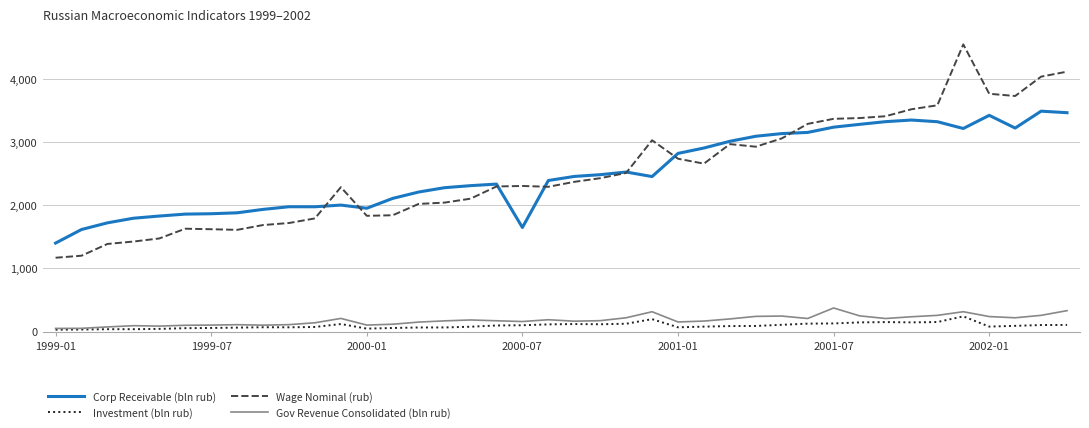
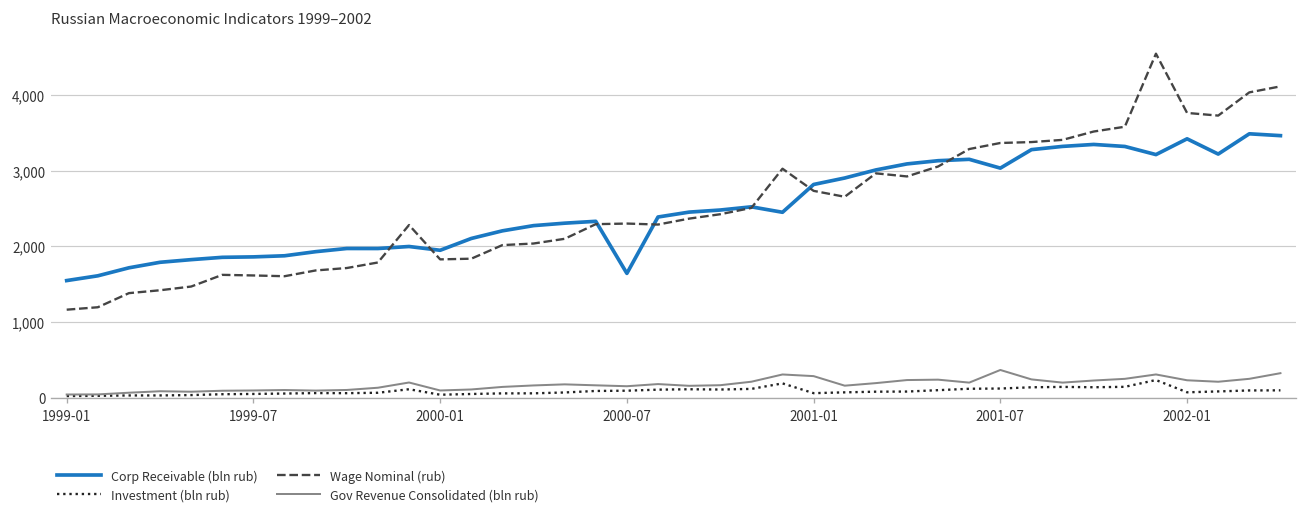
  {
    "Corp Receivable (bln rub)": {
-     "1999-01": "1,400",
+     "1999-01": "1,600",
      "1999-07": "1,900",
      "2000-01": "1,900",
      "2000-07": "1,600",
      "2001-01": "2,800",
-     "2001-07": "3,200",
+     "2001-07": "3,000",
      "2002-01": "3,400"
    },
    "Gov Revenue Consolidated (bln rub)": {
      "1999-07": "100",
      "2000-01": "100",
      "2000-07": "200",
-     "2001-01": "200",
+     "2001-01": "300",
      "2001-07": "400",
      "2002-01": "200"
    }
  }
